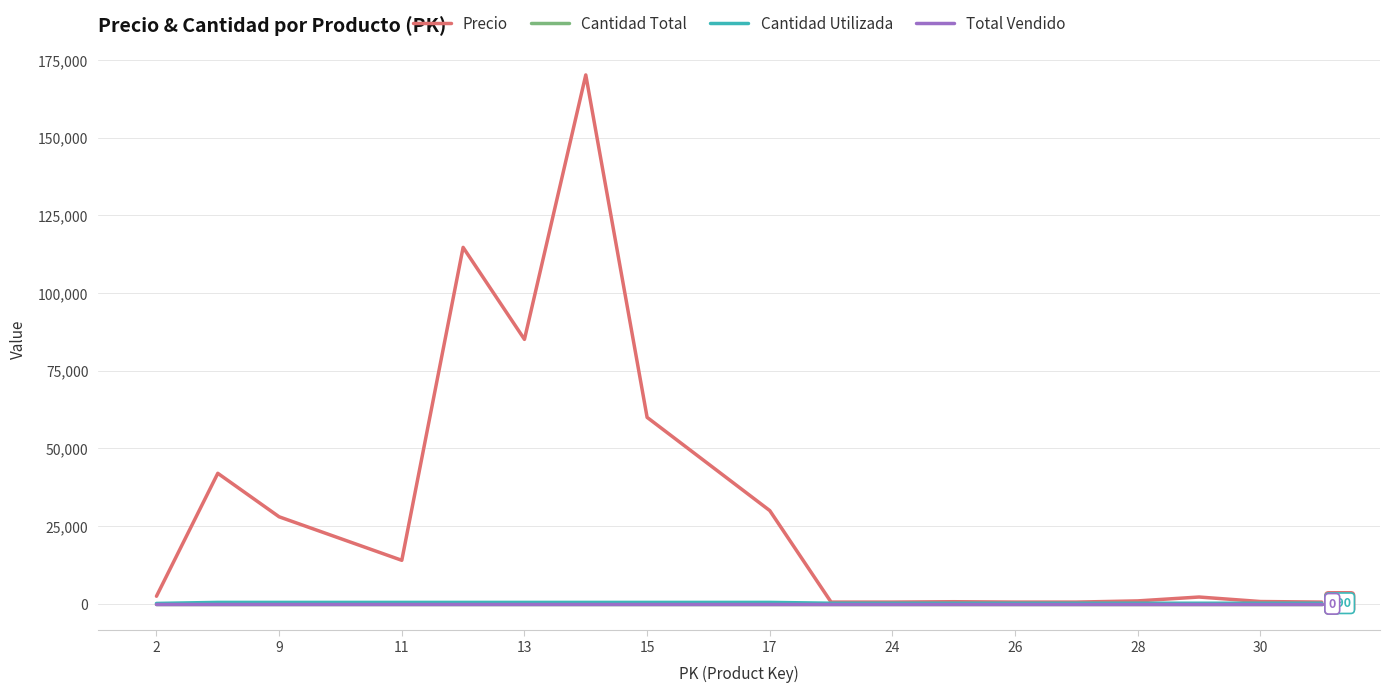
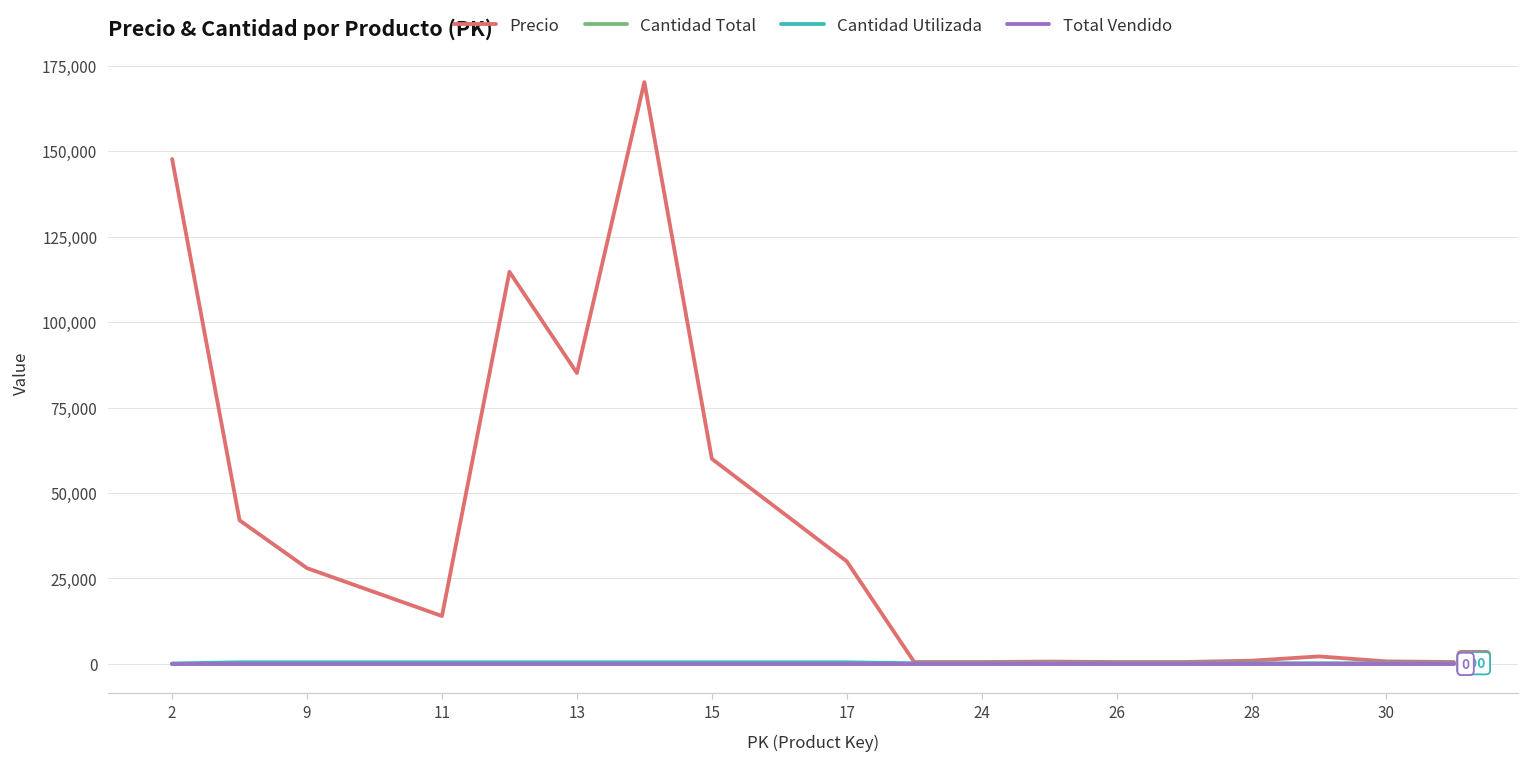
  {
    "Precio": {
-     "2": "2,000"
+     "2": "148,000"
    }
  }
